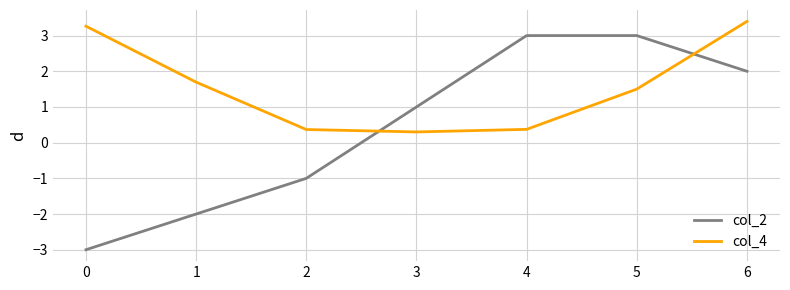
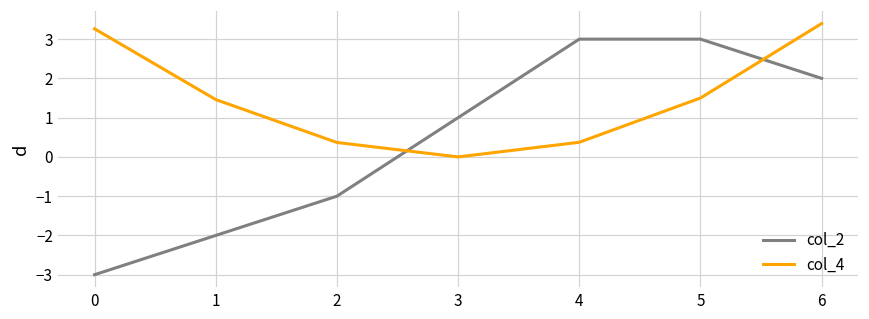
  {
    "col_2": {
      "0": -3.0,
      "1": -2.0,
      "2": -1.0,
      "3": 1.0,
      "4": 3.0,
      "5": 3.0,
      "6": 2.0
    },
    "col_4": {
      "0": 3.3,
-     "1": 1.7,
+     "1": 1.5,
      "2": 0.4,
-     "3": 0.3,
+     "3": 0.0,
      "4": 0.4,
      "5": 1.5,
      "6": 3.4
    }
  }
